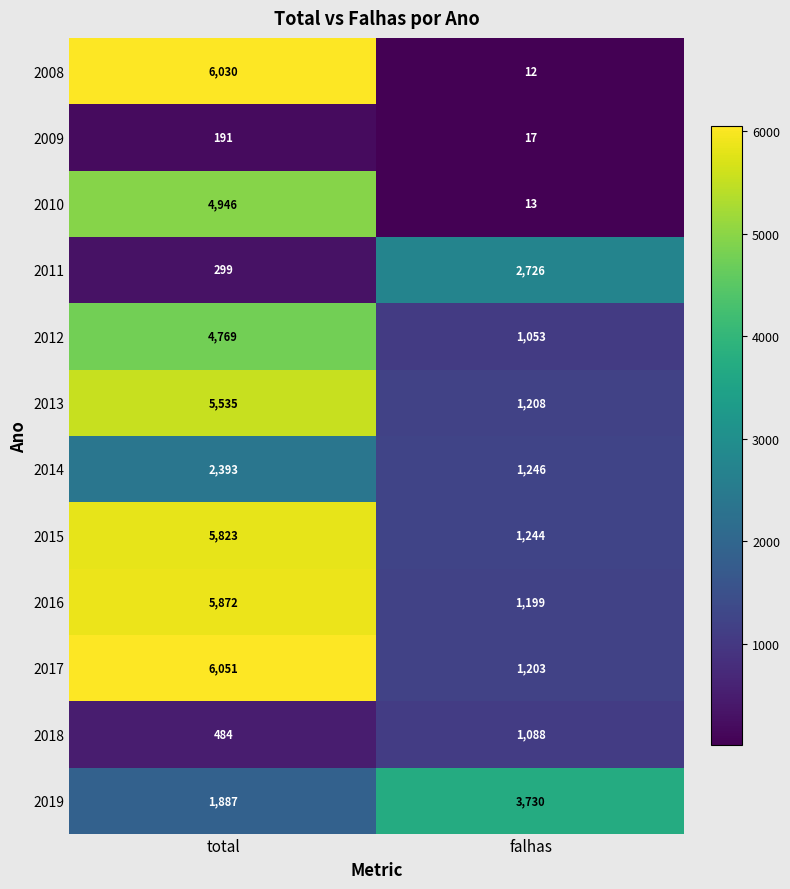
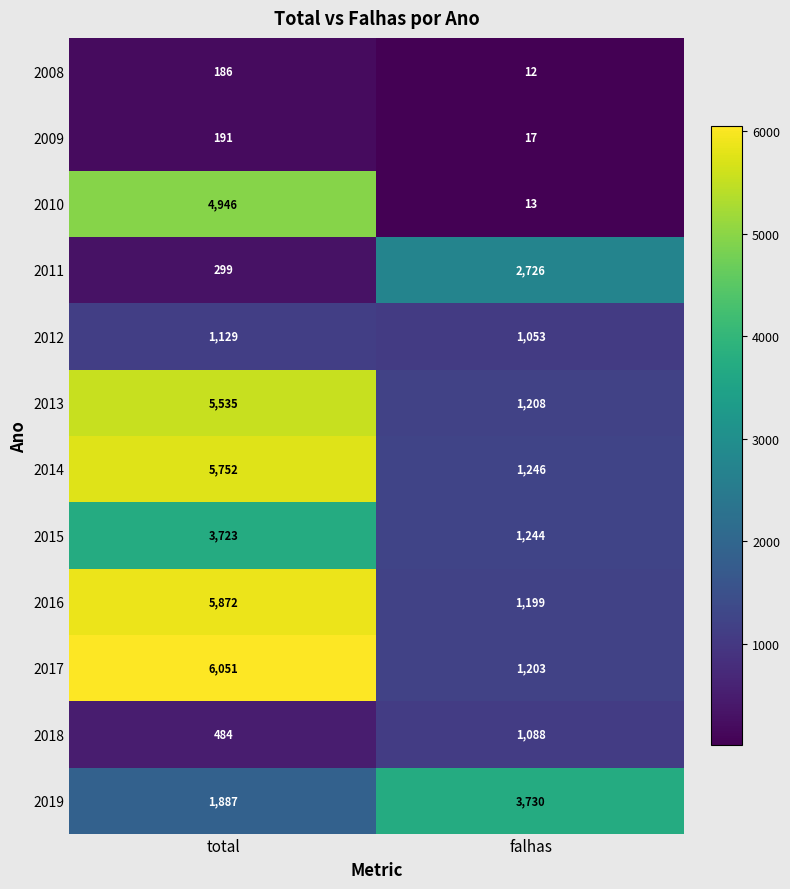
  {
    "2008": {
-     "total": "6,030",
+     "total": "186",
      "falhas": "12"
    },
    "2009": {
      "total": "191",
      "falhas": "17"
    },
    "2010": {
      "total": "4,946",
      "falhas": "13"
    },
    "2011": {
      "total": "299",
      "falhas": "2,726"
    },
    "2012": {
-     "total": "4,769",
+     "total": "1,129",
      "falhas": "1,053"
    },
    "2013": {
      "total": "5,535",
      "falhas": "1,208"
    },
    "2014": {
-     "total": "2,393",
+     "total": "5,752",
      "falhas": "1,246"
    },
    "2015": {
-     "total": "5,823",
+     "total": "3,723",
      "falhas": "1,244"
    },
    "2016": {
      "total": "5,872",
      "falhas": "1,199"
    },
    "2017": {
      "total": "6,051",
      "falhas": "1,203"
    },
    "2018": {
      "total": "484",
      "falhas": "1,088"
    },
    "2019": {
      "total": "1,887",
      "falhas": "3,730"
    }
  }
